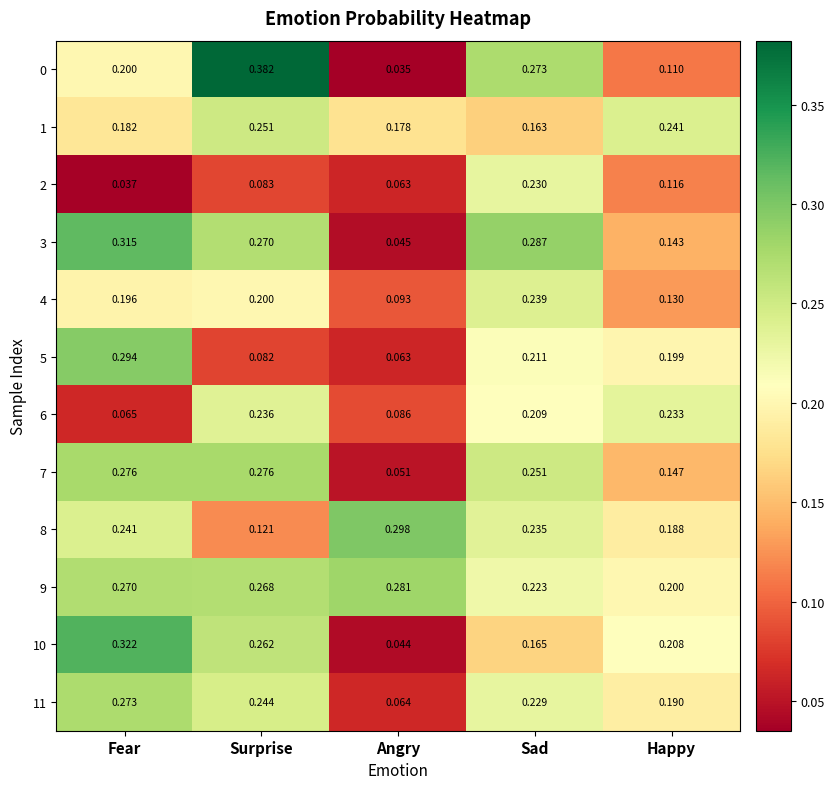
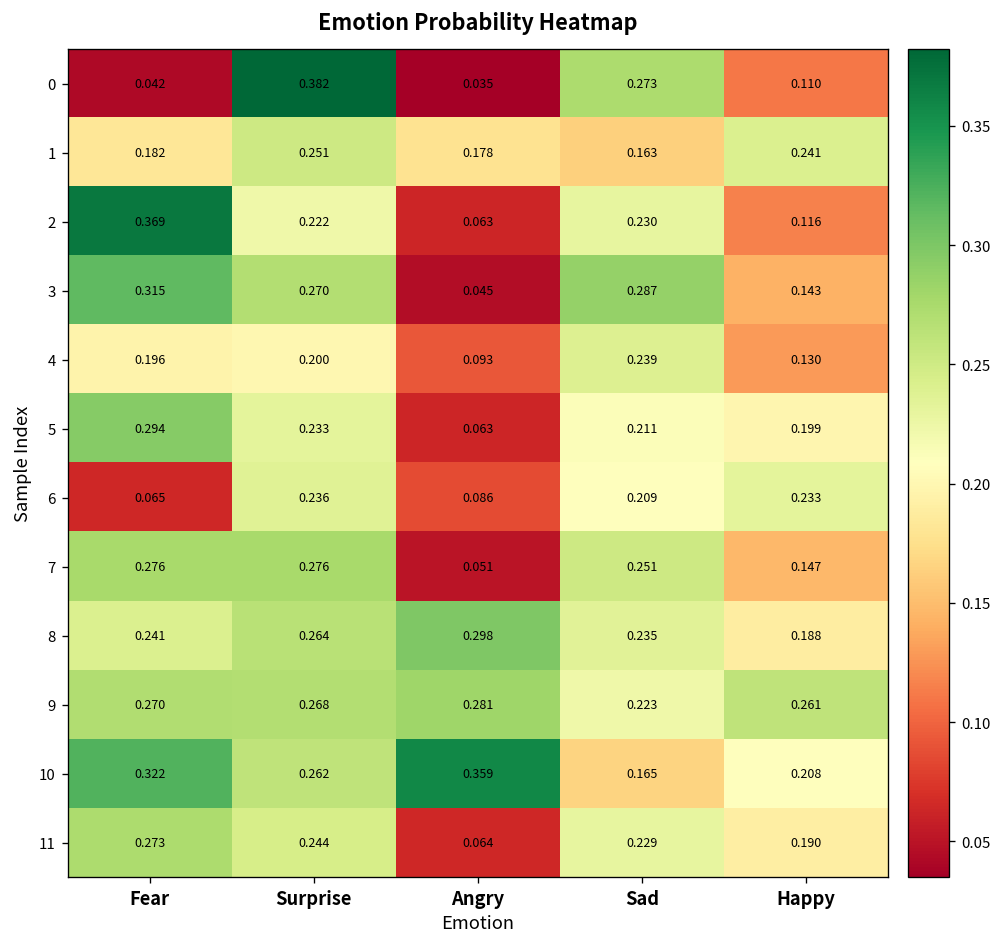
  {
    "0": {
-     "Fear": 0.200,
+     "Fear": 0.042,
      "Surprise": 0.382,
      "Angry": 0.035,
      "Sad": 0.273,
      "Happy": 0.110
    },
    "1": {
      "Fear": 0.182,
      "Surprise": 0.251,
      "Angry": 0.178,
      "Sad": 0.163,
      "Happy": 0.241
    },
    "2": {
-     "Fear": 0.037,
-     "Surprise": 0.083,
+     "Fear": 0.369,
+     "Surprise": 0.222,
      "Angry": 0.063,
      "Sad": 0.230,
      "Happy": 0.116
    },
    "3": {
      "Fear": 0.315,
      "Surprise": 0.270,
      "Angry": 0.045,
      "Sad": 0.287,
      "Happy": 0.143
    },
    "4": {
      "Fear": 0.196,
      "Surprise": 0.200,
      "Angry": 0.093,
      "Sad": 0.239,
      "Happy": 0.130
    },
    "5": {
      "Fear": 0.294,
-     "Surprise": 0.082,
+     "Surprise": 0.233,
      "Angry": 0.063,
      "Sad": 0.211,
      "Happy": 0.199
    },
    "6": {
      "Fear": 0.065,
      "Surprise": 0.236,
      "Angry": 0.086,
      "Sad": 0.209,
      "Happy": 0.233
    },
    "7": {
      "Fear": 0.276,
      "Surprise": 0.276,
      "Angry": 0.051,
      "Sad": 0.251,
      "Happy": 0.147
    },
    "8": {
      "Fear": 0.241,
-     "Surprise": 0.121,
+     "Surprise": 0.264,
      "Angry": 0.298,
      "Sad": 0.235,
      "Happy": 0.188
    },
    "9": {
      "Fear": 0.270,
      "Surprise": 0.268,
      "Angry": 0.281,
      "Sad": 0.223,
-     "Happy": 0.200
+     "Happy": 0.261
    },
    "10": {
      "Fear": 0.322,
      "Surprise": 0.262,
-     "Angry": 0.044,
+     "Angry": 0.359,
      "Sad": 0.165,
      "Happy": 0.208
    },
    "11": {
      "Fear": 0.273,
      "Surprise": 0.244,
      "Angry": 0.064,
      "Sad": 0.229,
      "Happy": 0.190
    }
  }
